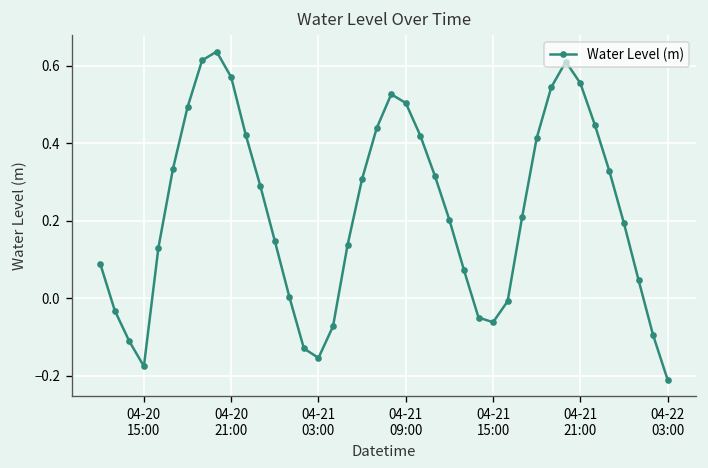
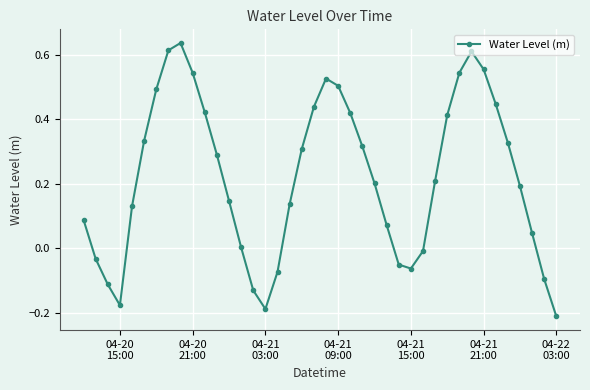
  {
    "04-20 15:00": -0.18,
-   "04-20 21:00": 0.57,
-   "04-21 03:00": -0.15,
+   "04-20 21:00": 0.54,
+   "04-21 03:00": -0.19,
    "04-21 09:00": 0.50,
    "04-21 15:00": -0.06,
    "04-21 21:00": 0.55,
    "04-22 03:00": -0.21
  }
